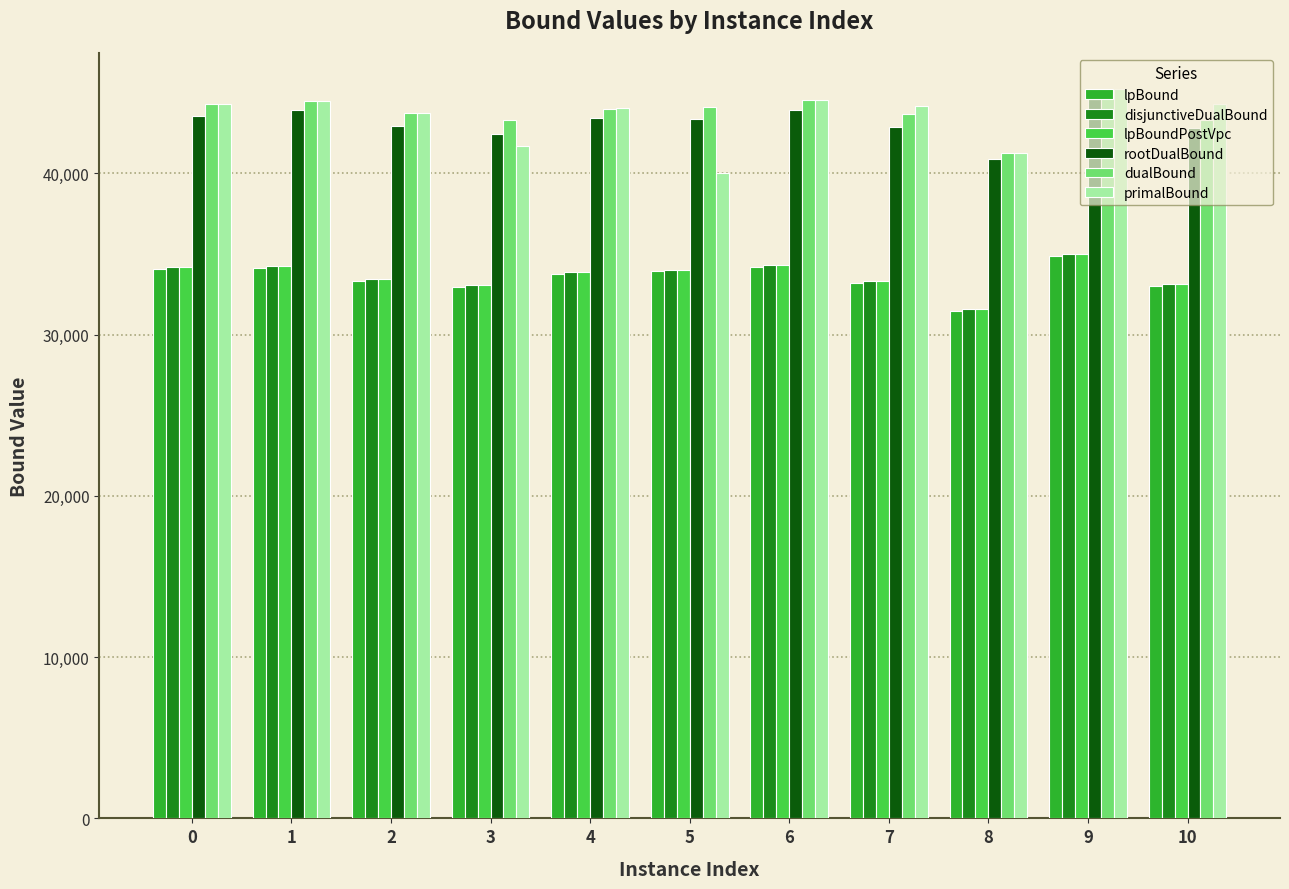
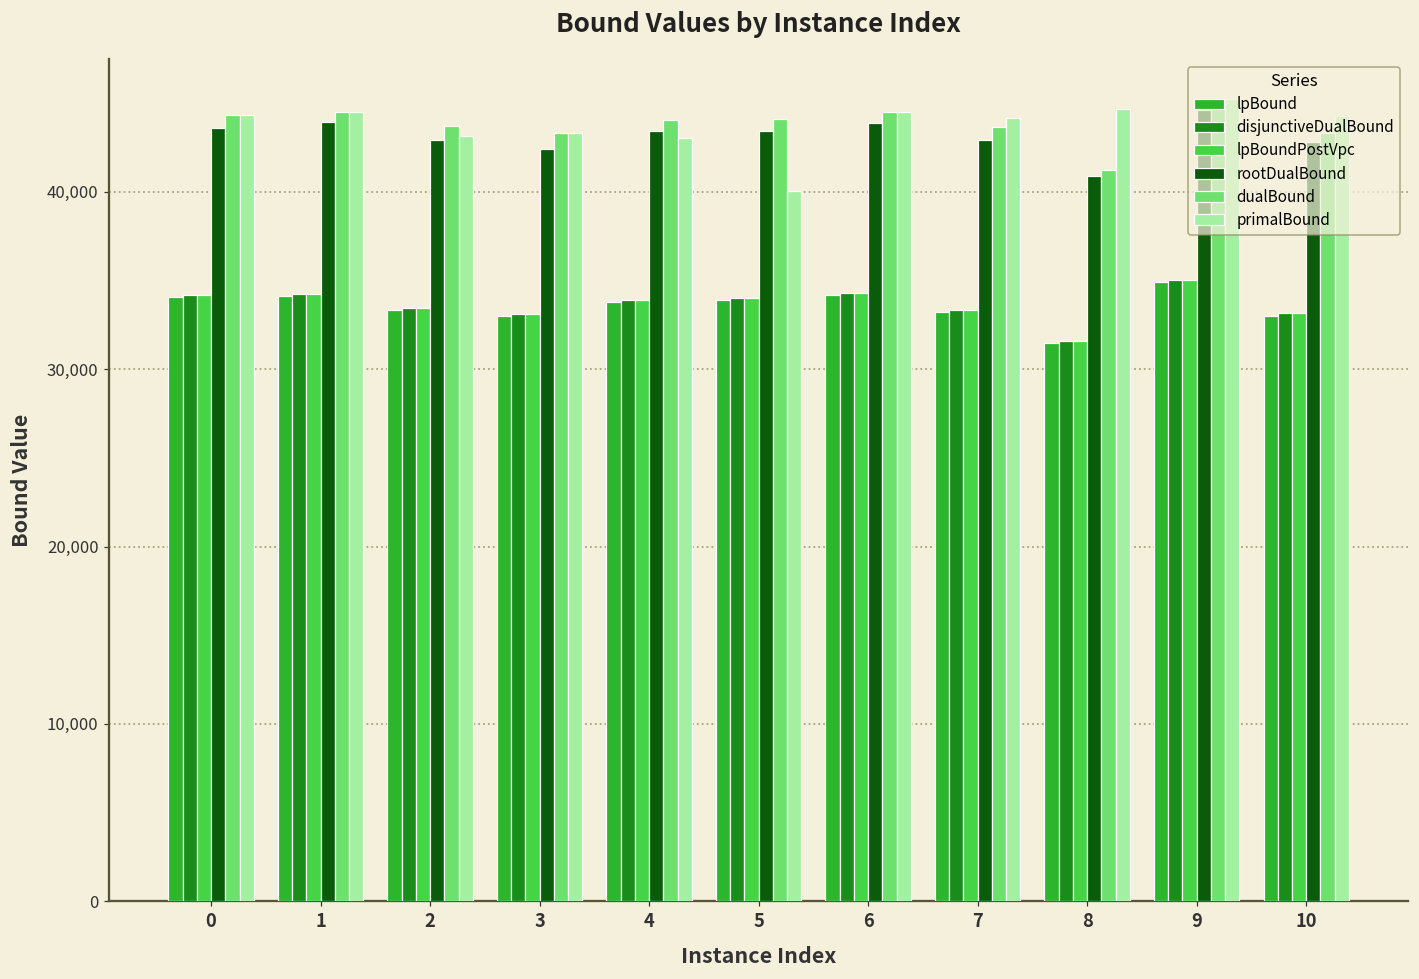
  {
    "primalBound": {
      "0": "44,300",
      "1": "44,500",
-     "2": "43,700",
-     "3": "41,700",
-     "4": "44,000",
+     "2": "43,200",
+     "3": "43,300",
+     "4": "43,000",
      "5": "40,000",
      "6": "44,500",
      "7": "44,200",
-     "8": "41,200"
+     "8": "44,700"
    }
  }
